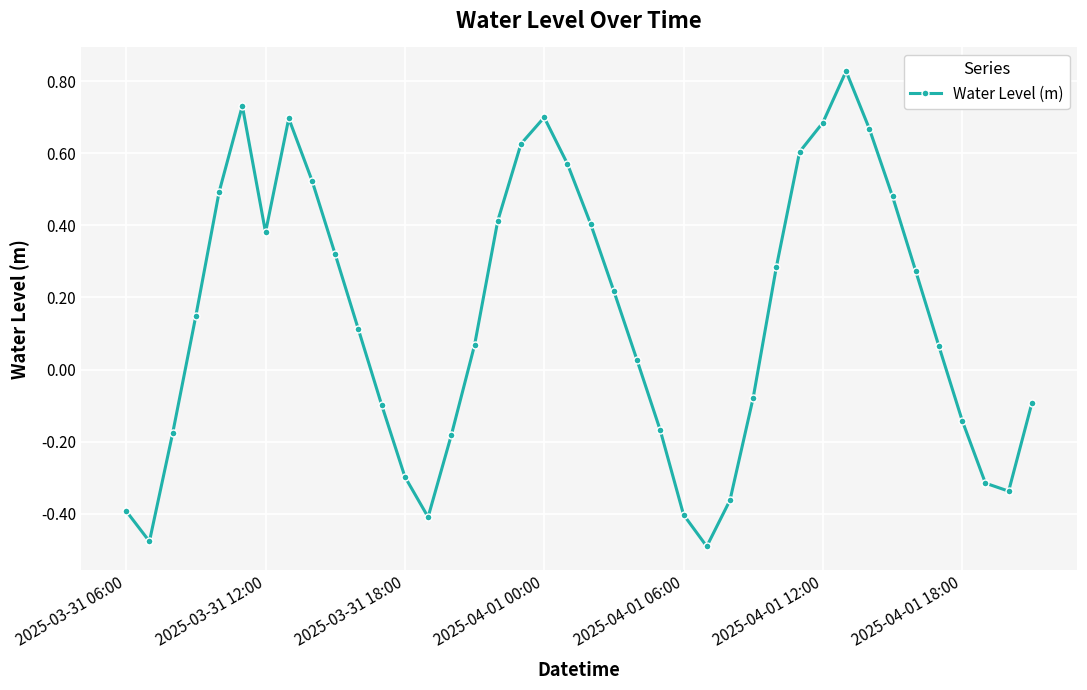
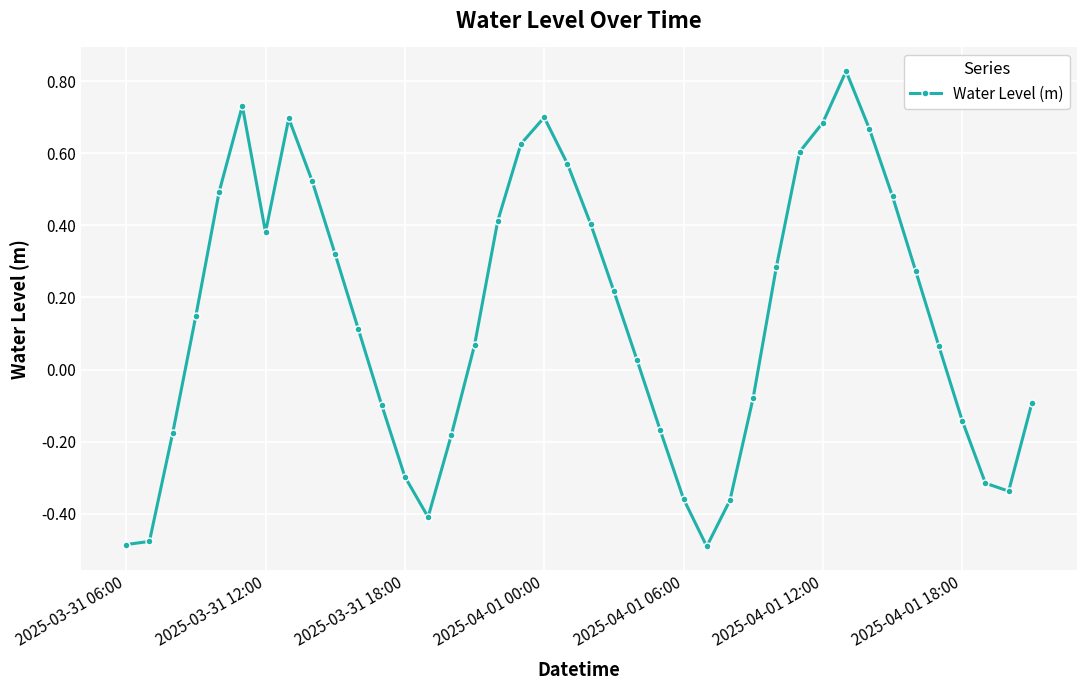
  {
-   "2025-03-31 06:00": -0.39,
+   "2025-03-31 06:00": -0.49,
    "2025-03-31 12:00": 0.38,
    "2025-03-31 18:00": -0.30,
    "2025-04-01 00:00": 0.70,
-   "2025-04-01 06:00": -0.40,
+   "2025-04-01 06:00": -0.36,
    "2025-04-01 12:00": 0.68,
    "2025-04-01 18:00": -0.14
  }
